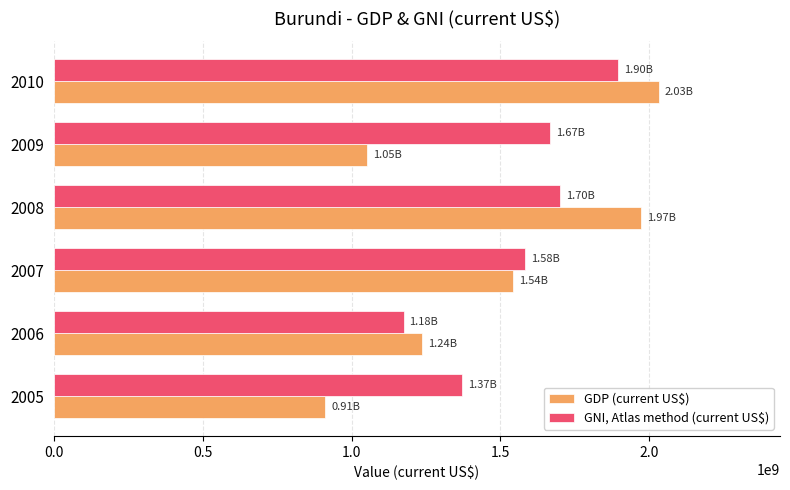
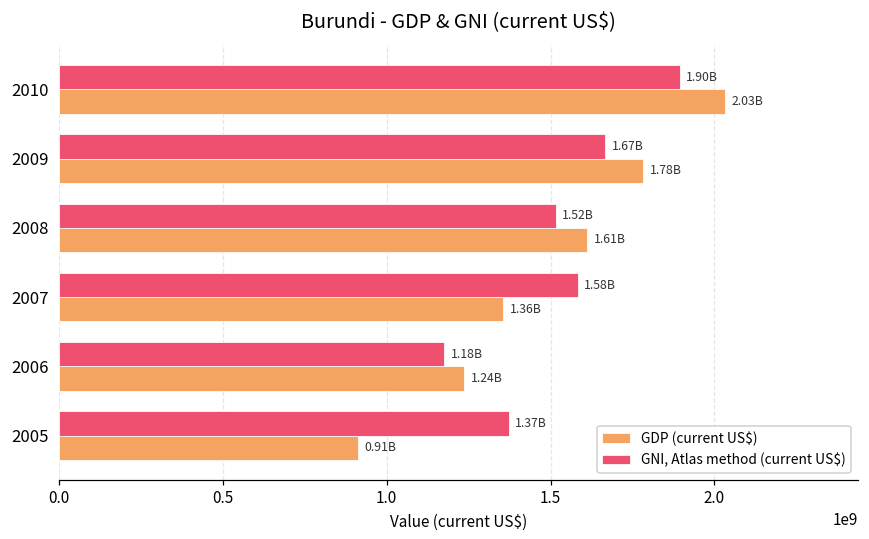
  {
    "GDP (current US$)": {
      "2010": "2.03B",
-     "2009": "1.05B",
-     "2008": "1.97B",
-     "2007": "1.54B",
+     "2009": "1.78B",
+     "2008": "1.61B",
+     "2007": "1.36B",
      "2006": "1.24B",
      "2005": "0.91B"
    },
    "GNI, Atlas method (current US$)": {
      "2010": "1.90B",
      "2009": "1.67B",
-     "2008": "1.70B",
+     "2008": "1.52B",
      "2007": "1.58B",
      "2006": "1.18B",
      "2005": "1.37B"
    }
  }
